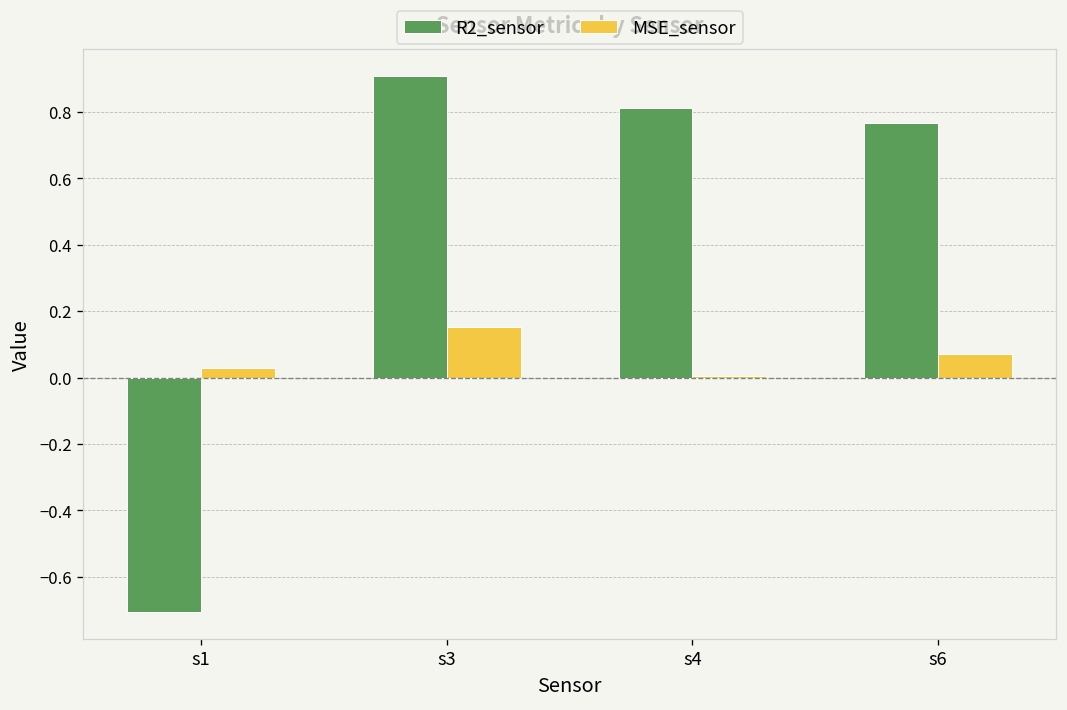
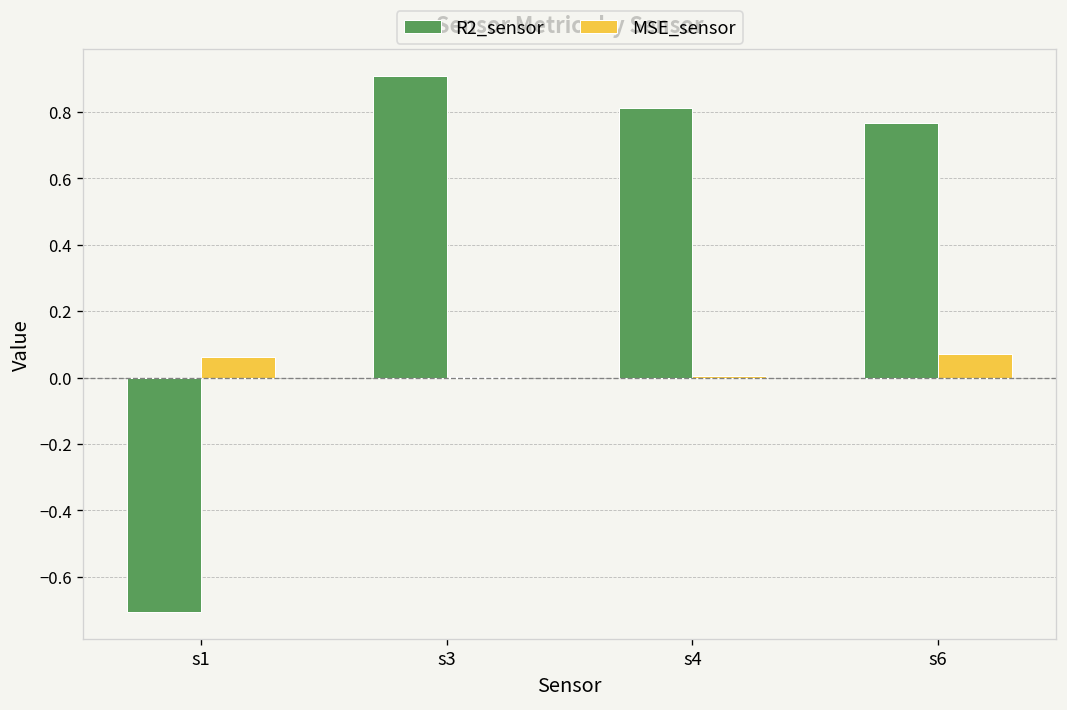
  {
    "R2_sensor": {
      "s1": -0.71,
      "s3": 0.91,
      "s4": 0.81,
      "s6": 0.77
    },
    "MSE_sensor": {
-     "s1": 0.03,
-     "s3": 0.15,
+     "s1": 0.06,
+     "s3": 0.00,
      "s6": 0.07
    }
  }
